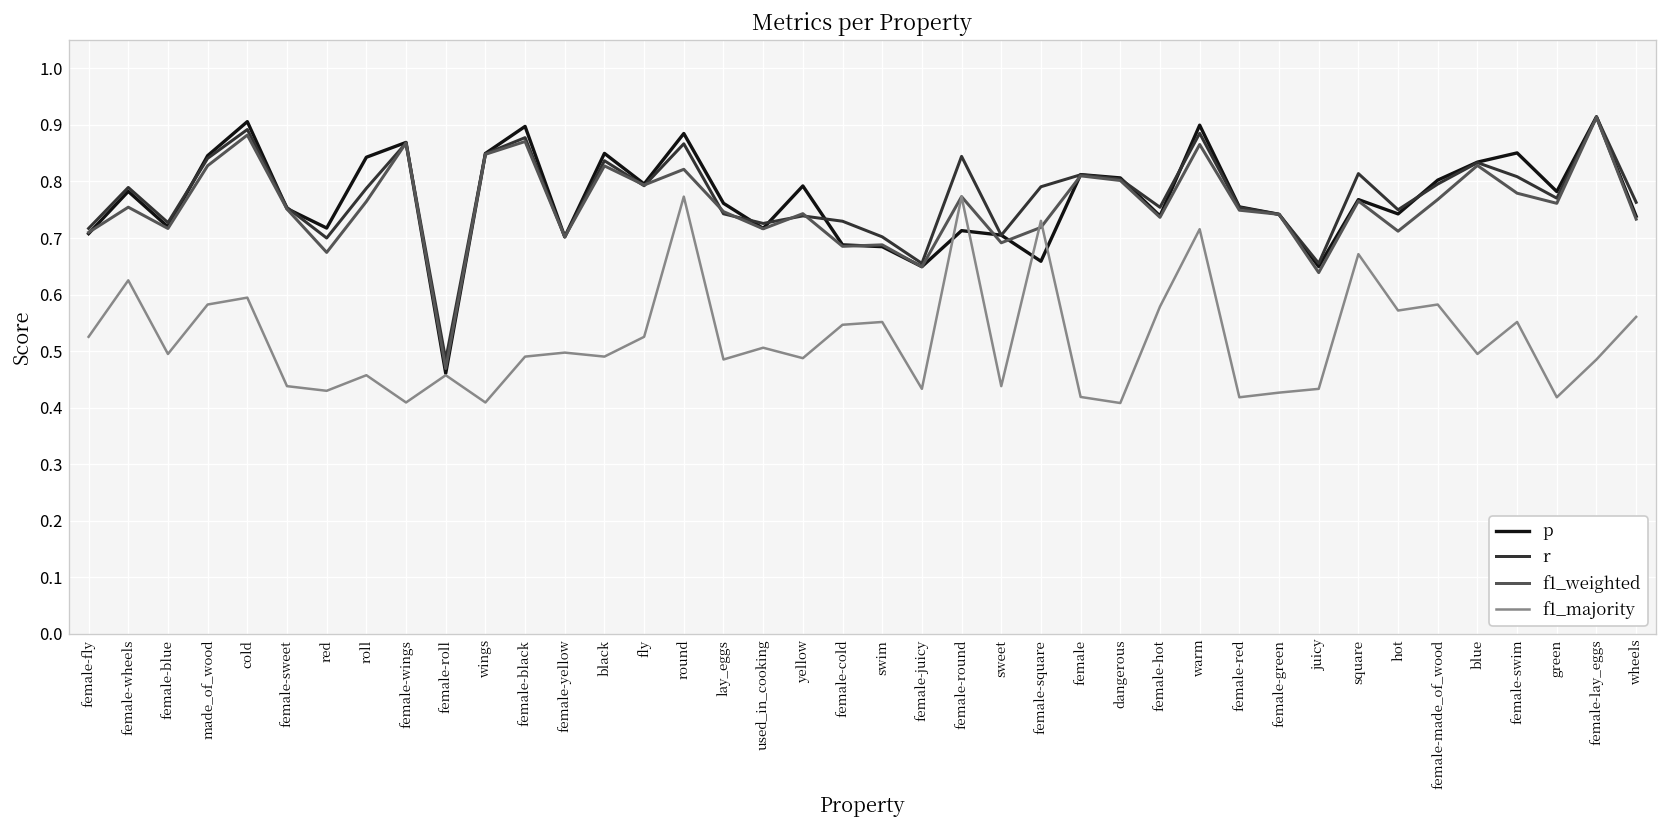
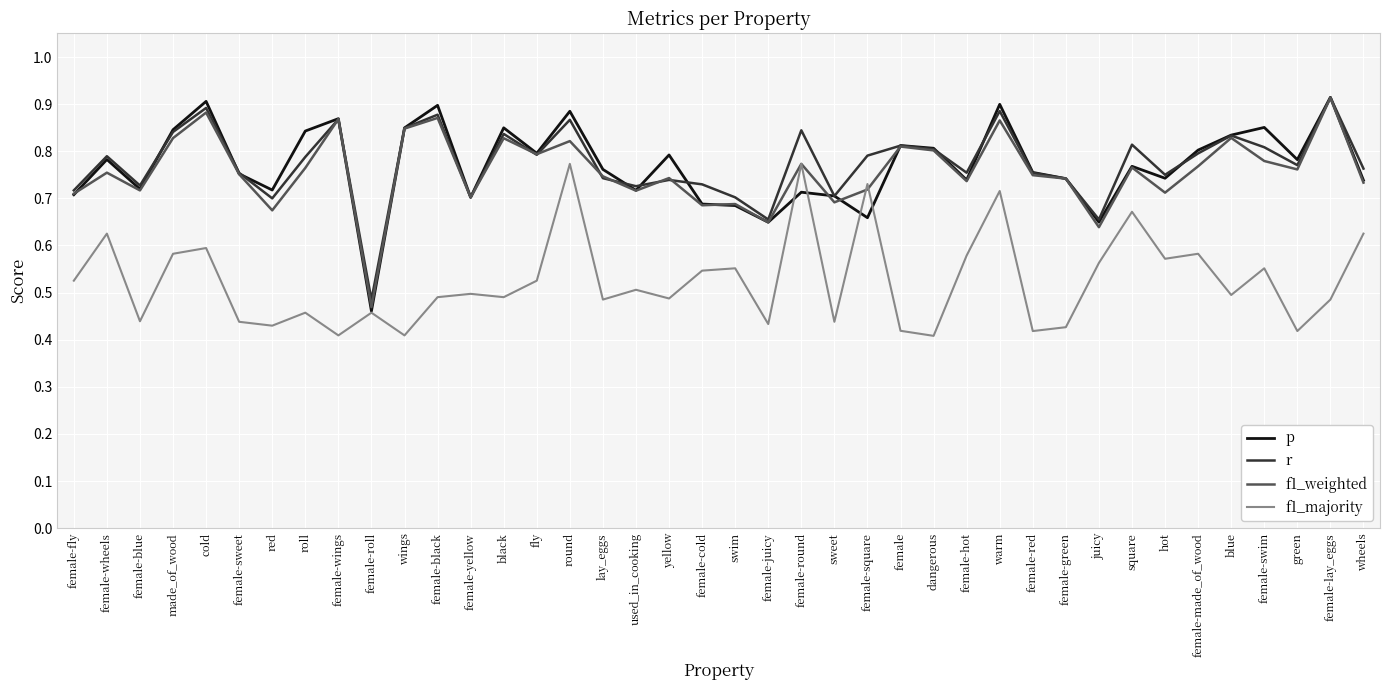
  {
    "f1_majority": {
      "female-fly": 0.53,
      "female-wheels": 0.63,
-     "female-blue": 0.49,
+     "female-blue": 0.44,
      "made_of_wood": 0.58,
      "cold": 0.59,
      "female-sweet": 0.44,
      "red": 0.43,
      "roll": 0.46,
      "female-wings": 0.41,
      "wings": 0.41,
      "female-black": 0.49,
      "female-yellow": 0.50,
      "black": 0.49,
      "fly": 0.53,
      "round": 0.77,
      "lay_eggs": 0.49,
      "used_in_cooking": 0.51,
      "yellow": 0.49,
      "female-cold": 0.55,
      "swim": 0.55,
      "female-juicy": 0.43,
      "sweet": 0.44,
      "female-square": 0.73,
      "female": 0.42,
      "dangerous": 0.41,
      "female-hot": 0.58,
      "warm": 0.72,
      "female-red": 0.42,
      "female-green": 0.43,
-     "juicy": 0.43,
+     "juicy": 0.56,
      "square": 0.67,
      "hot": 0.57,
      "female-made_of_wood": 0.58,
      "blue": 0.49,
      "female-swim": 0.55,
      "green": 0.42,
      "female-lay_eggs": 0.49,
-     "wheels": 0.56
+     "wheels": 0.63
    }
  }
